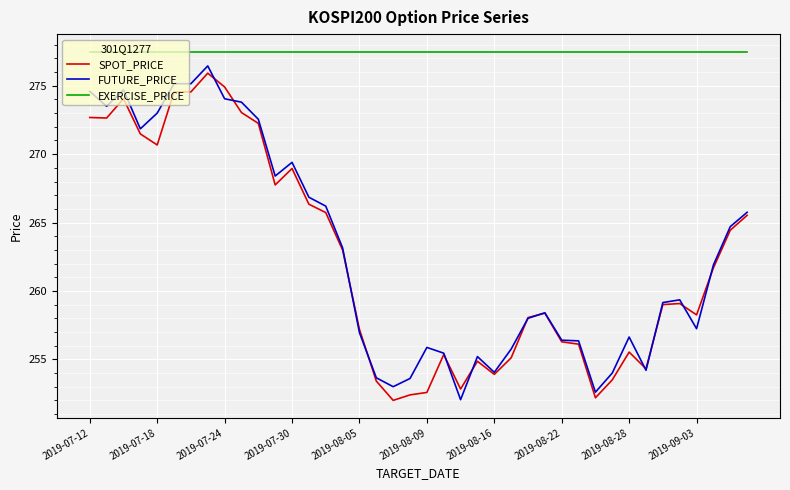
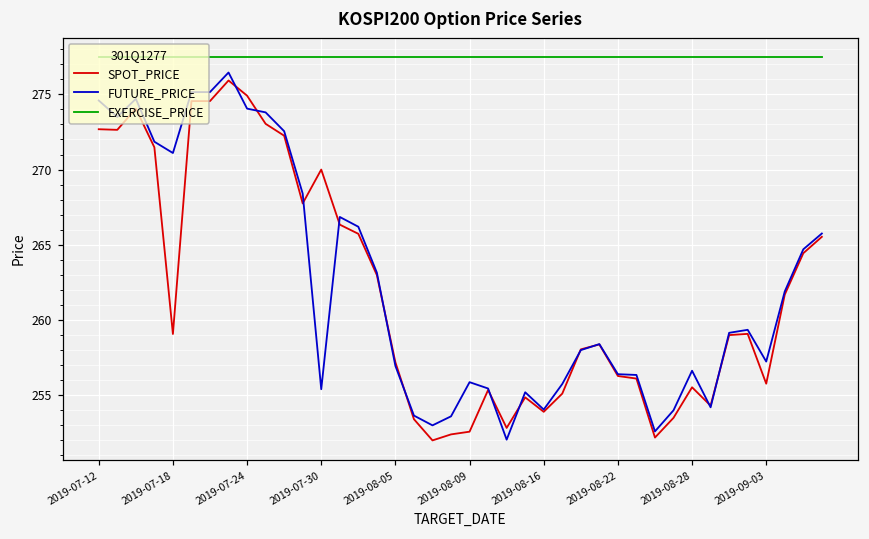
  {
    "SPOT_PRICE": {
      "2019-07-12": 272.7,
-     "2019-07-18": 270.7,
+     "2019-07-18": 259.1,
      "2019-07-24": 274.9,
-     "2019-07-30": 269.0,
+     "2019-07-30": 270.0,
      "2019-08-05": 257.2,
      "2019-08-09": 252.6,
      "2019-08-28": 255.5,
-     "2019-09-03": 258.3
+     "2019-09-03": 255.8
    },
    "FUTURE_PRICE": {
-     "2019-07-18": 273.0,
+     "2019-07-18": 271.1,
      "2019-07-24": 274.1,
-     "2019-07-30": 269.4,
+     "2019-07-30": 255.4,
      "2019-08-05": 257.0,
      "2019-08-09": 255.9,
      "2019-08-28": 256.6,
      "2019-09-03": 257.2
    },
    "EXERCISE_PRICE": {
      "2019-07-24": 277.5,
      "2019-07-30": 277.5,
      "2019-08-05": 277.5,
      "2019-08-09": 277.5,
      "2019-08-16": 277.5,
      "2019-08-22": 277.5,
      "2019-08-28": 277.5,
      "2019-09-03": 277.5
    }
  }
